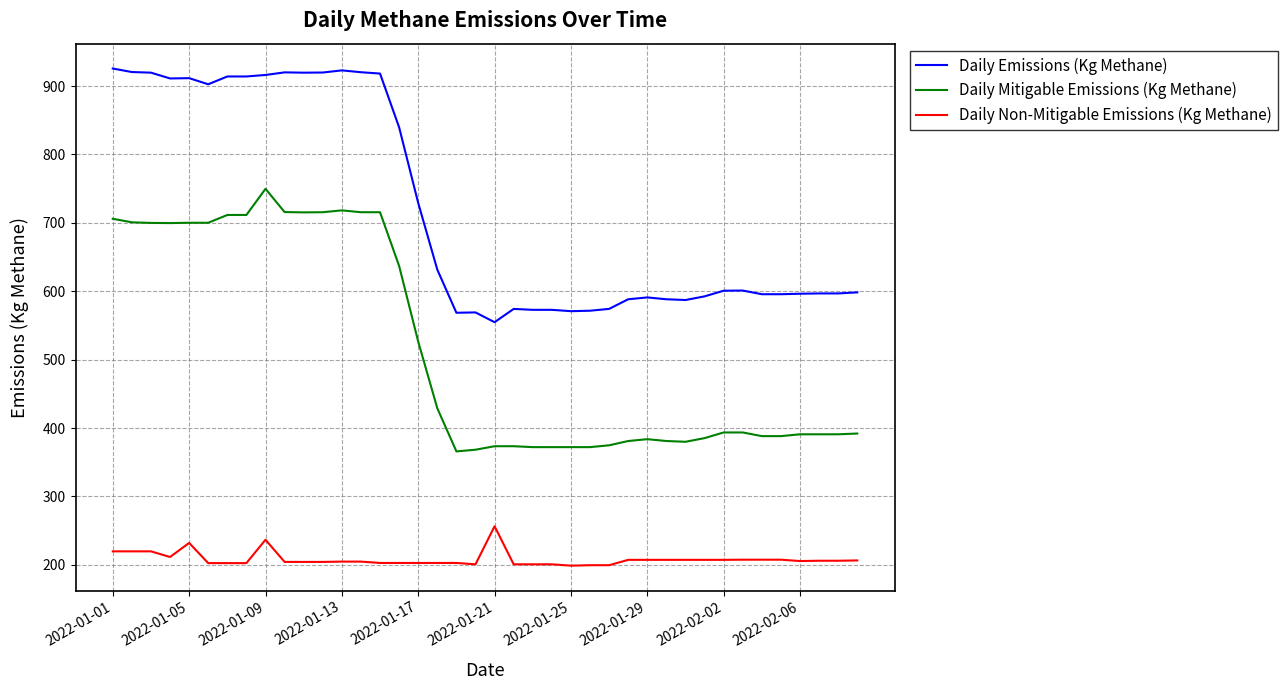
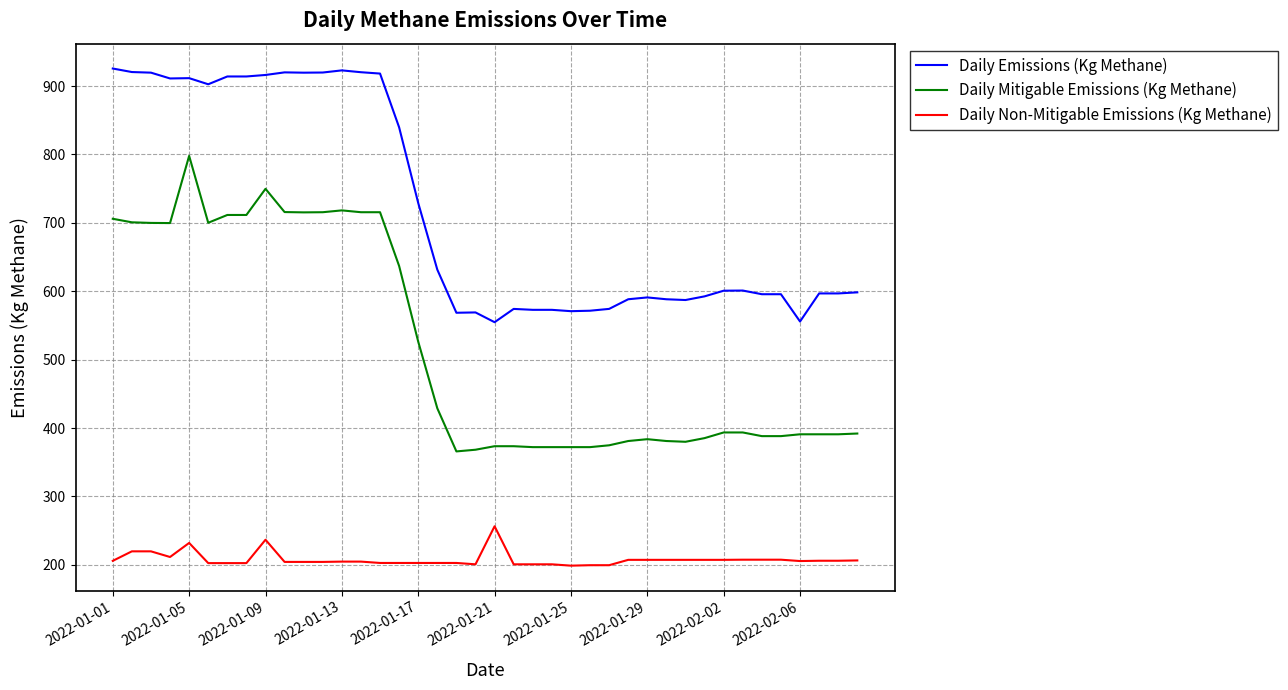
  {
    "Daily Emissions (Kg Methane)": {
      "2022-01-01": 930,
      "2022-01-05": 910,
      "2022-01-09": 920,
      "2022-01-13": 920,
      "2022-01-17": 730,
      "2022-01-21": 550,
      "2022-01-25": 570,
      "2022-01-29": 590,
      "2022-02-02": 600,
-     "2022-02-06": 600
+     "2022-02-06": 560
    },
    "Daily Mitigable Emissions (Kg Methane)": {
      "2022-01-01": 710,
-     "2022-01-05": 700,
+     "2022-01-05": 800,
      "2022-01-09": 750,
      "2022-01-13": 720,
      "2022-01-17": 530,
      "2022-01-21": 370,
      "2022-01-25": 370,
      "2022-01-29": 380,
      "2022-02-02": 390,
      "2022-02-06": 390
    },
    "Daily Non-Mitigable Emissions (Kg Methane)": {
-     "2022-01-01": 220,
+     "2022-01-01": 210,
      "2022-01-05": 230,
      "2022-01-09": 240,
      "2022-01-13": 200,
      "2022-01-17": 200,
      "2022-01-21": 260,
      "2022-01-25": 200,
      "2022-01-29": 210,
      "2022-02-02": 210,
      "2022-02-06": 210
    }
  }
